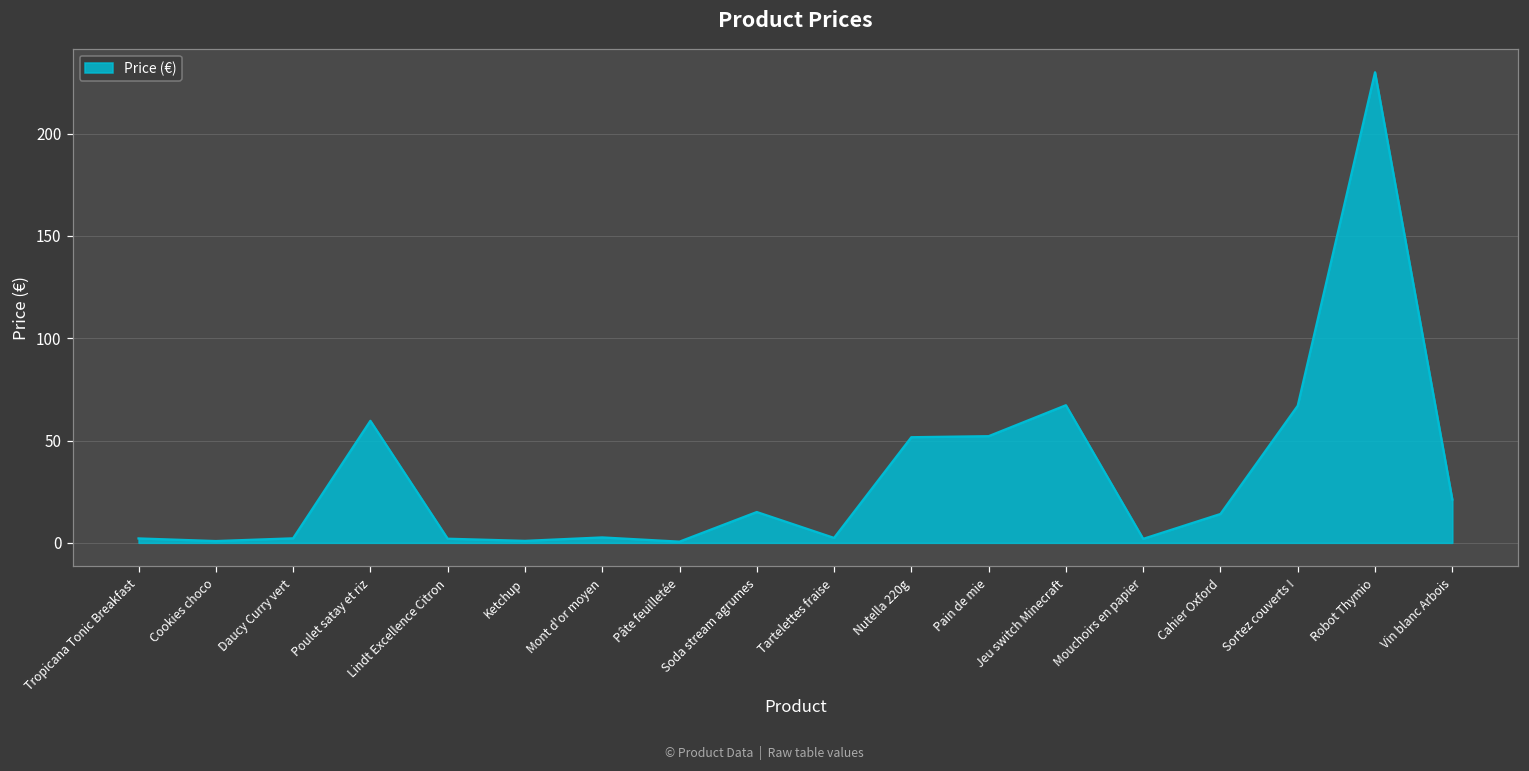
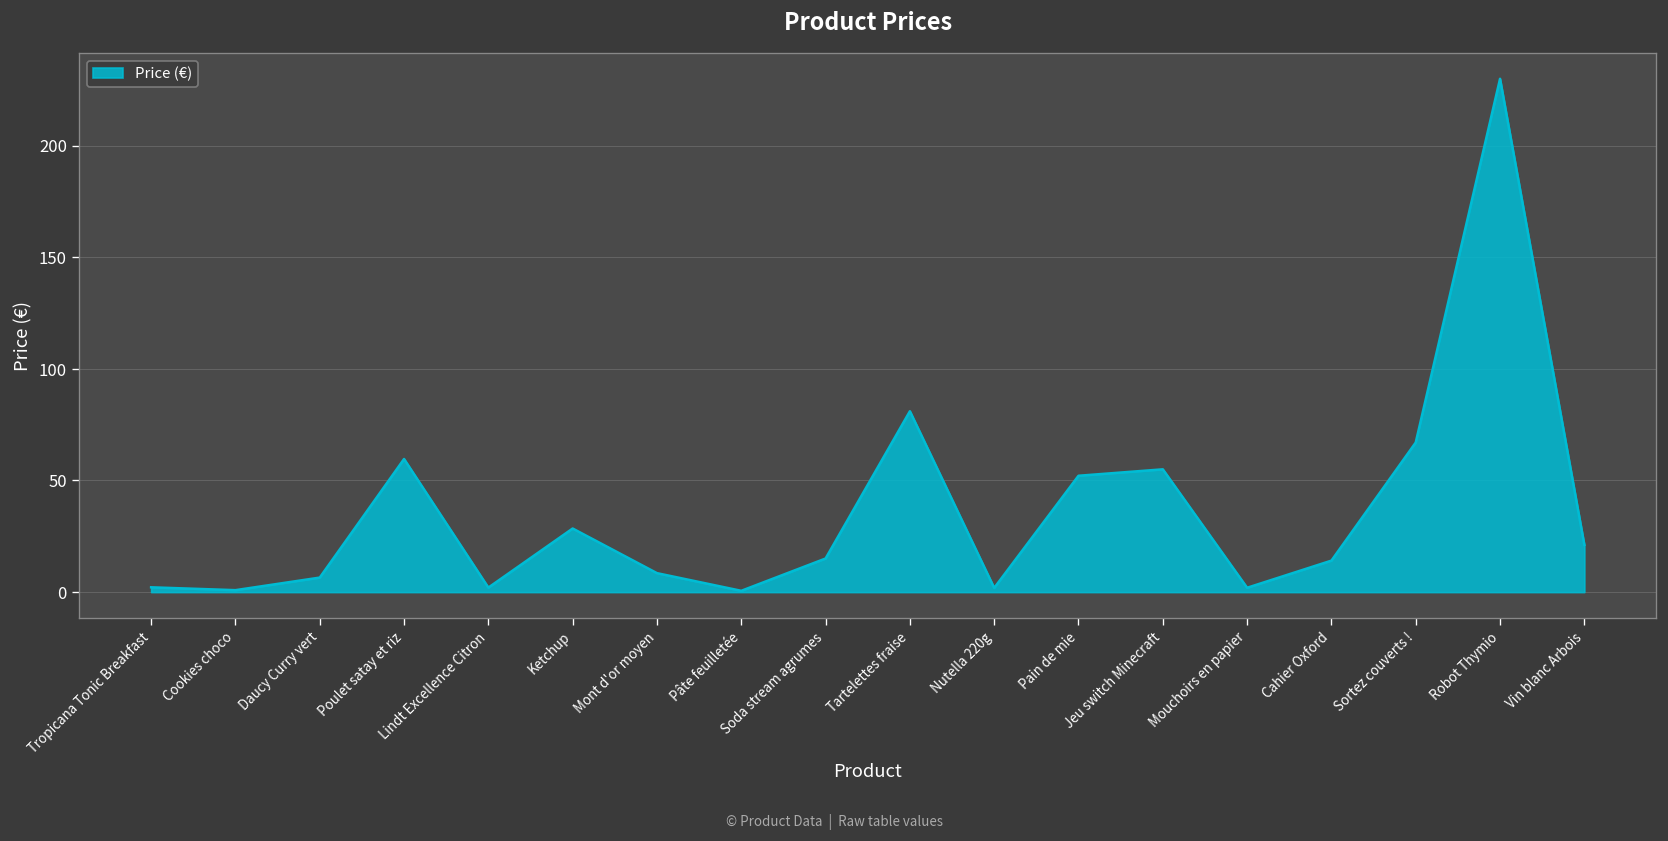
  {
    "Tropicana Tonic Breakfast": 2,
    "Cookies choco": 1,
-   "Daucy Curry vert": 2,
+   "Daucy Curry vert": 7,
    "Poulet satay et riz": 60,
    "Lindt Excellence Citron": 2,
-   "Ketchup": 1,
-   "Mont d'or moyen": 3,
+   "Ketchup": 28,
+   "Mont d'or moyen": 8,
    "Pâte feuilletée": 1,
    "Soda stream agrumes": 15,
-   "Tartelettes fraise": 2,
-   "Nutella 220g": 52,
+   "Tartelettes fraise": 81,
+   "Nutella 220g": 2,
    "Pain de mie": 52,
-   "Jeu switch Minecraft": 67,
+   "Jeu switch Minecraft": 55,
    "Mouchoirs en papier": 2,
    "Cahier Oxford": 14,
    "Sortez couverts !": 67,
    "Robot Thymio": 230,
    "Vin blanc Arbois": 21
  }
